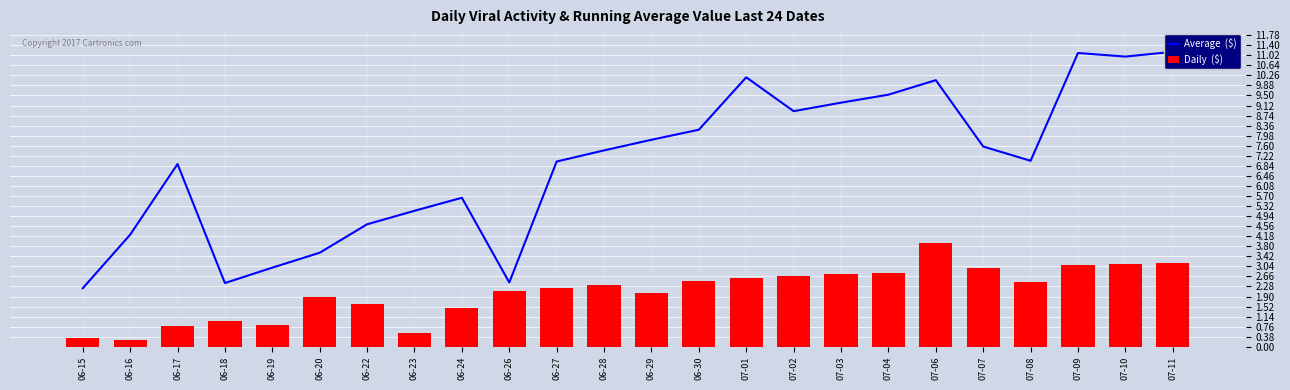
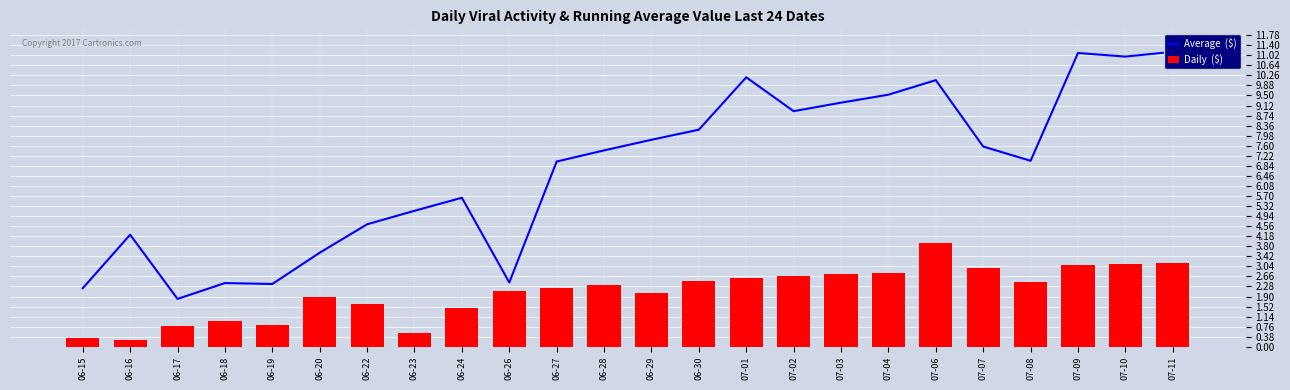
  {
    "Average ($)": {
      "06-15": 2.2,
      "06-16": 4.2,
-     "06-17": 6.9,
+     "06-17": 1.8,
      "06-18": 2.4,
-     "06-19": 3.0,
+     "06-19": 2.4,
      "06-20": 3.6,
      "06-22": 4.6,
      "06-23": 5.1,
      "06-24": 5.6,
      "06-26": 2.4,
      "06-27": 7.0,
      "06-28": 7.4,
      "06-29": 7.8,
      "06-30": 8.2,
      "07-01": 10.2,
      "07-02": 8.9,
      "07-03": 9.2,
      "07-04": 9.5,
      "07-06": 10.1,
      "07-07": 7.6,
      "07-08": 7.0,
      "07-09": 11.1,
      "07-10": 11.0
    },
    "Daily ($)": {
      "06-15": 0.3,
      "06-16": 0.3,
      "06-17": 0.8,
      "06-18": 1.0,
      "06-19": 0.8,
      "06-20": 1.9,
      "06-22": 1.6,
      "06-23": 0.5,
      "06-24": 1.5,
      "06-26": 2.1,
      "06-27": 2.2,
      "06-28": 2.3,
      "06-29": 2.0,
      "06-30": 2.5,
      "07-01": 2.6,
      "07-02": 2.7,
      "07-03": 2.7,
      "07-04": 2.8,
      "07-06": 3.9,
      "07-07": 3.0,
      "07-08": 2.5,
      "07-09": 3.1,
      "07-10": 3.1,
      "07-11": 3.2
    }
  }
